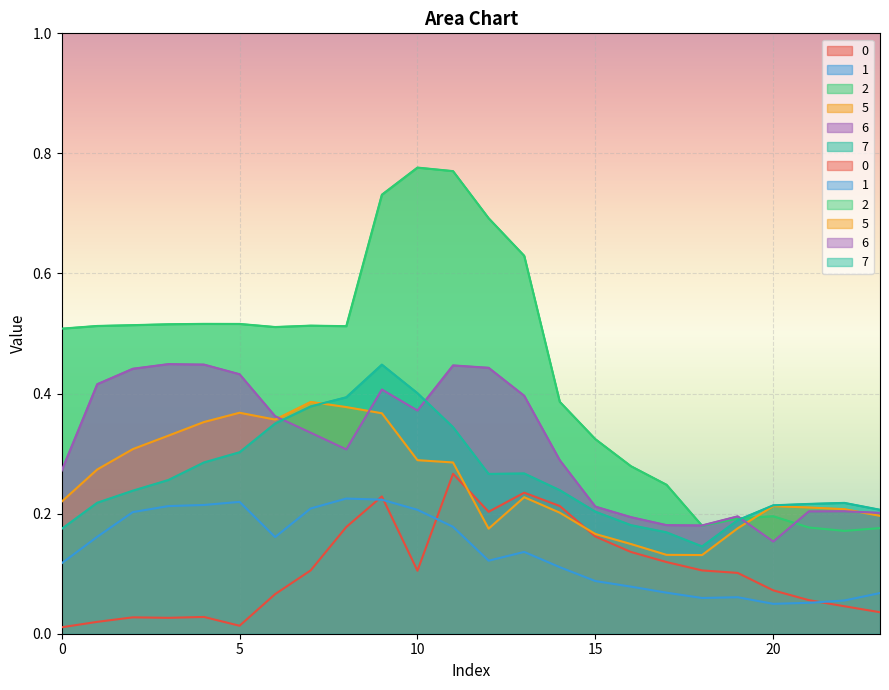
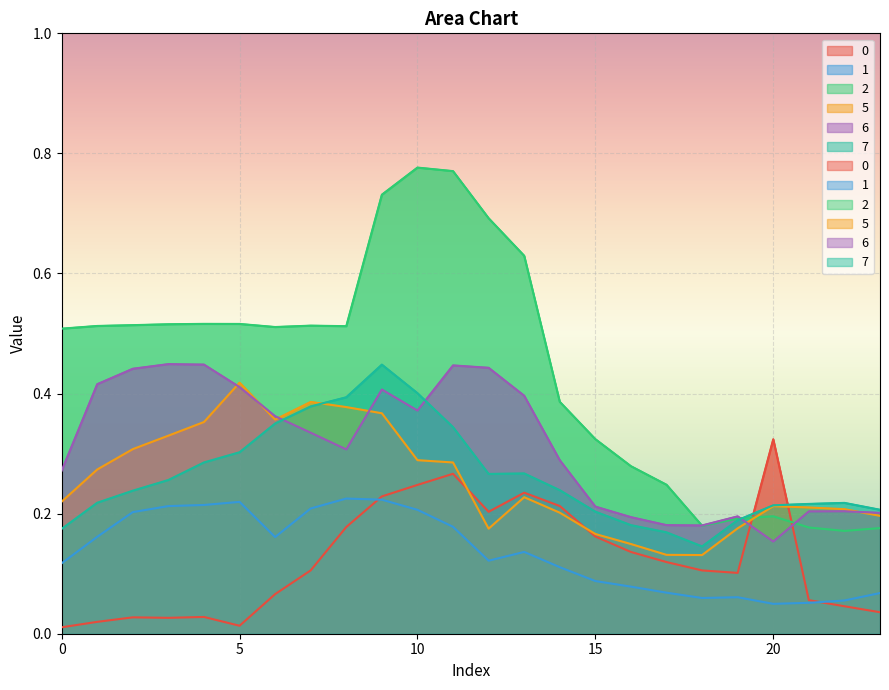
  {
    "0": {
      "0": 0.01,
      "5": 0.01,
-     "10": 0.10,
-     "20": 0.07
+     "10": 0.25,
+     "20": 0.32
    },
    "5": {
      "0": 0.22,
-     "5": 0.37,
+     "5": 0.42,
      "10": 0.29
    },
    "6": {
      "0": 0.27,
-     "5": 0.43,
+     "5": 0.41,
      "10": 0.37,
      "15": 0.21,
      "20": 0.15
    }
  }
